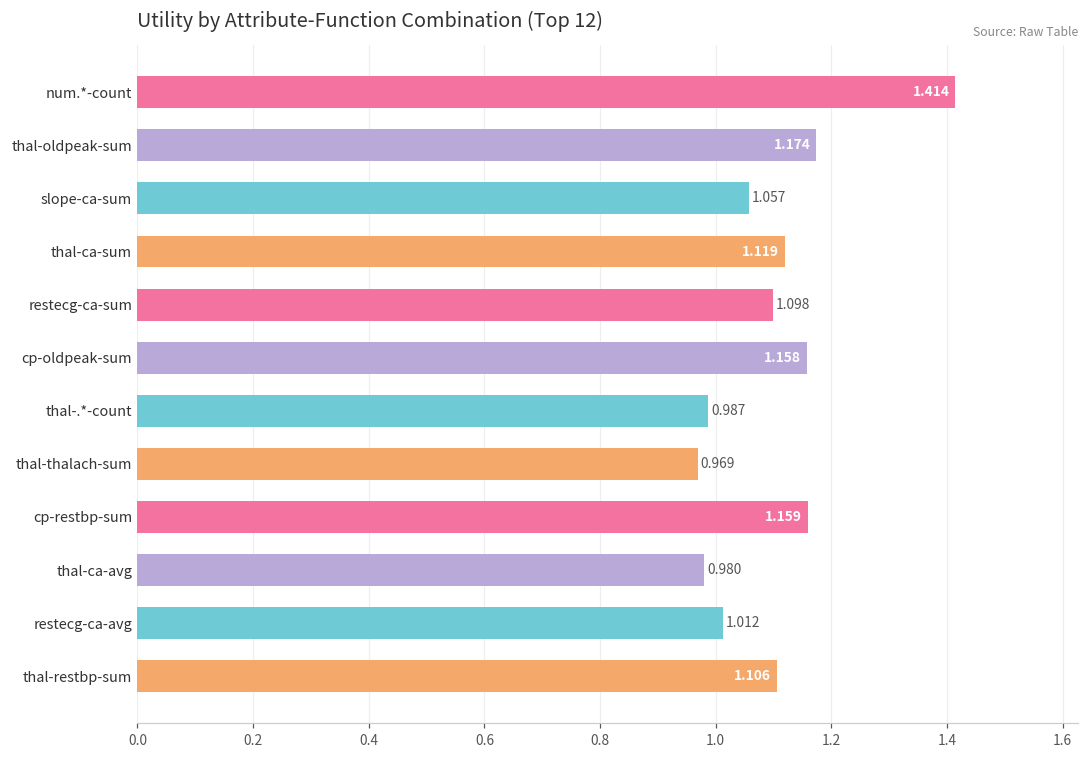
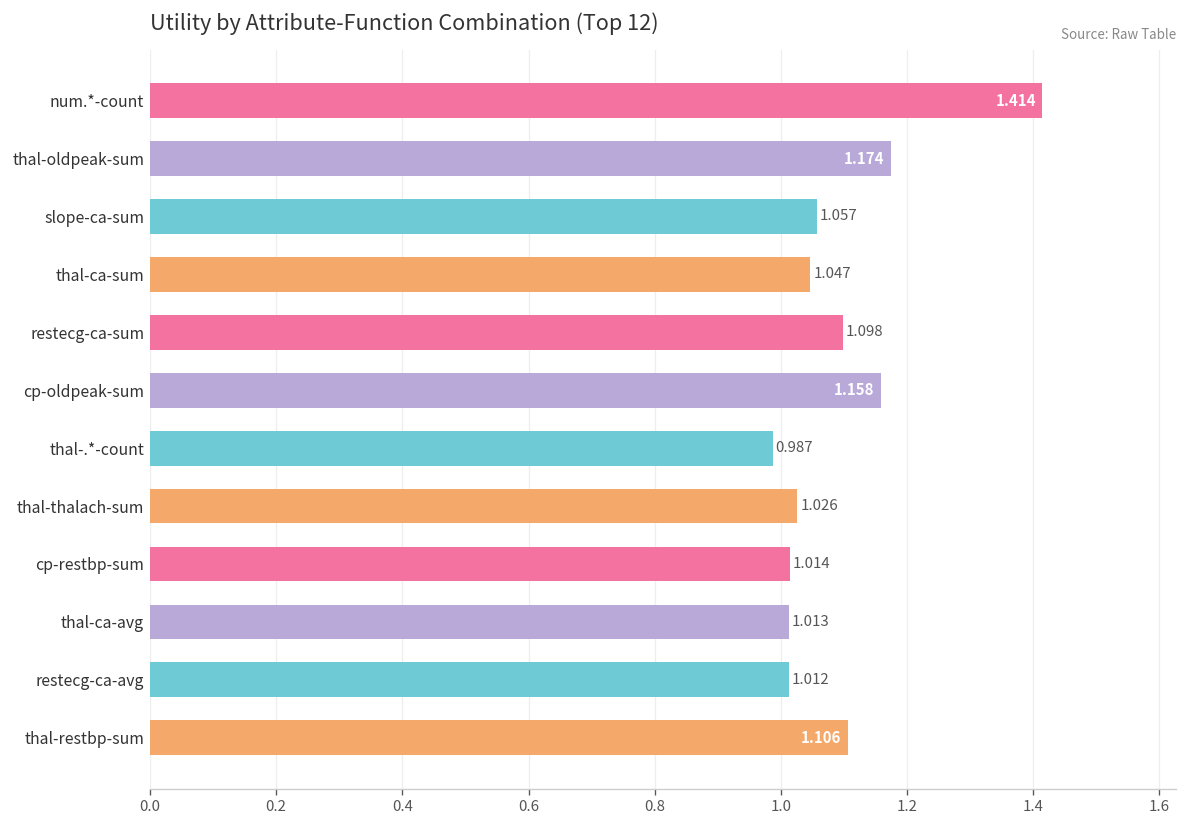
  {
    "num.*-count": 1.414,
    "thal-oldpeak-sum": 1.174,
    "slope-ca-sum": 1.057,
-   "thal-ca-sum": 1.119,
+   "thal-ca-sum": 1.047,
    "restecg-ca-sum": 1.098,
    "cp-oldpeak-sum": 1.158,
    "thal-.*-count": 0.987,
-   "thal-thalach-sum": 0.969,
-   "cp-restbp-sum": 1.159,
-   "thal-ca-avg": 0.980,
+   "thal-thalach-sum": 1.026,
+   "cp-restbp-sum": 1.014,
+   "thal-ca-avg": 1.013,
    "restecg-ca-avg": 1.012,
    "thal-restbp-sum": 1.106
  }
